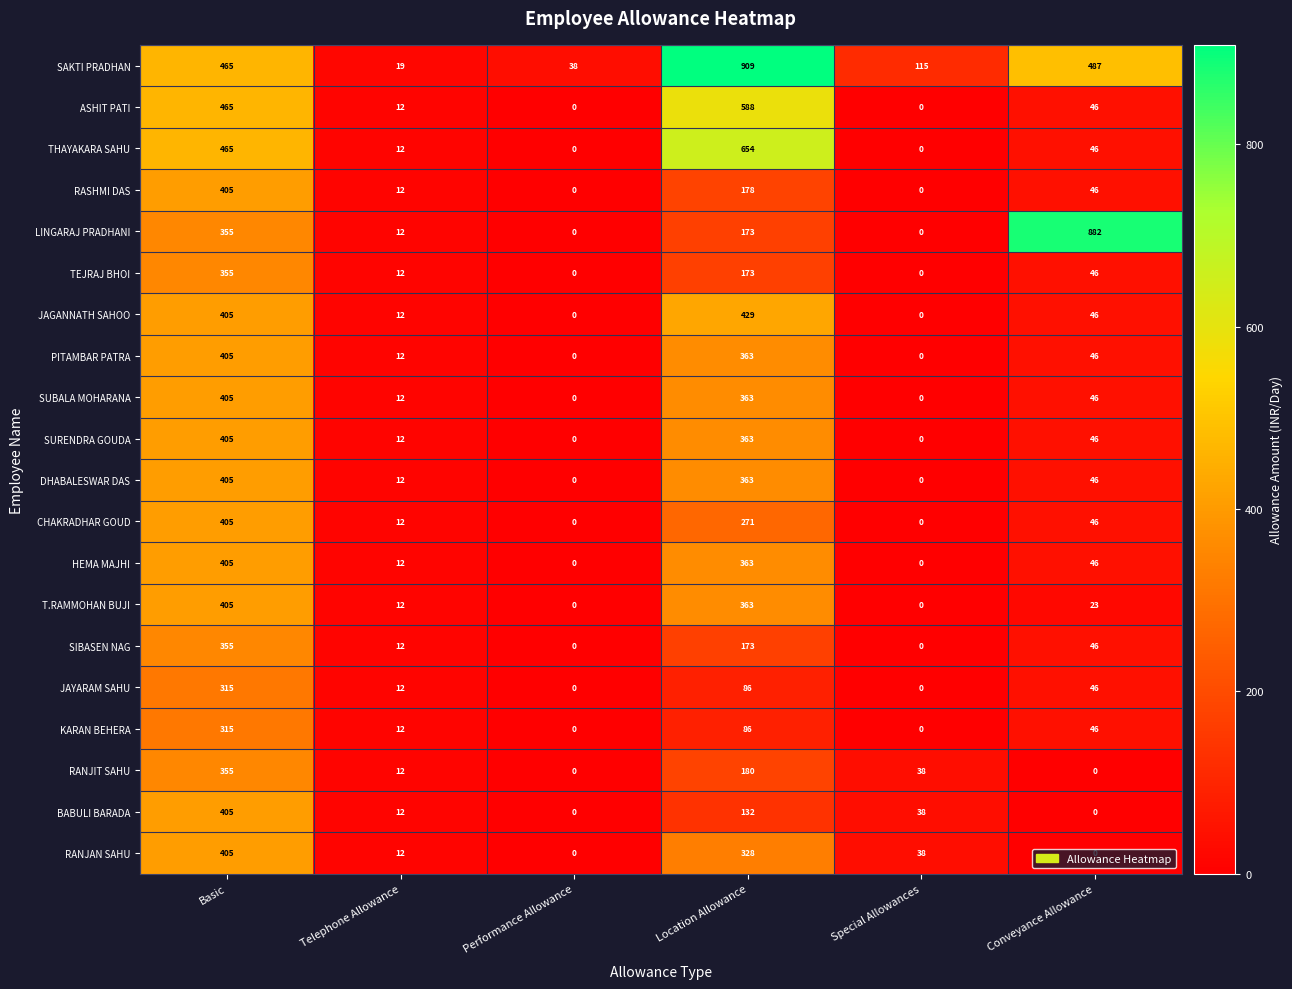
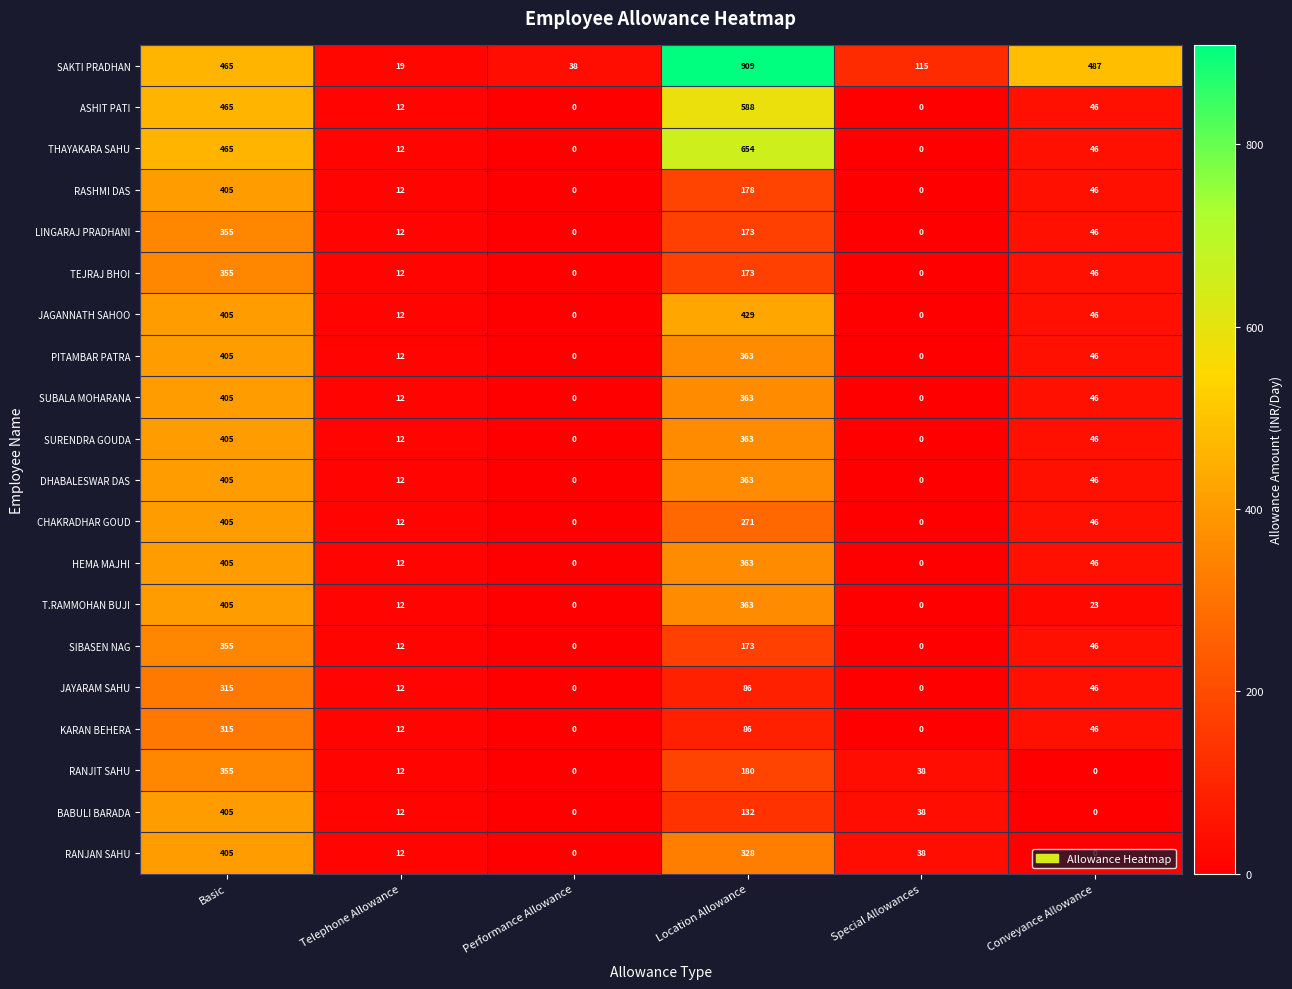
  {
    "SAKTI PRADHAN": {
      "Basic": 465,
      "Telephone Allowance": 19,
      "Performance Allowance": 38,
      "Location Allowance": 909,
      "Special Allowances": 115,
      "Conveyance Allowance": 487
    },
    "ASHIT PATI": {
      "Basic": 465,
      "Telephone Allowance": 12,
      "Performance Allowance": 0,
      "Location Allowance": 588,
      "Special Allowances": 0,
      "Conveyance Allowance": 46
    },
    "THAYAKARA SAHU": {
      "Basic": 465,
      "Telephone Allowance": 12,
      "Performance Allowance": 0,
      "Location Allowance": 654,
      "Special Allowances": 0,
      "Conveyance Allowance": 46
    },
    "RASHMI DAS": {
      "Basic": 405,
      "Telephone Allowance": 12,
      "Performance Allowance": 0,
      "Location Allowance": 178,
      "Special Allowances": 0,
      "Conveyance Allowance": 46
    },
    "LINGARAJ PRADHANI": {
      "Basic": 355,
      "Telephone Allowance": 12,
      "Performance Allowance": 0,
      "Location Allowance": 173,
      "Special Allowances": 0,
-     "Conveyance Allowance": 882
+     "Conveyance Allowance": 46
    },
    "TEJRAJ BHOI": {
      "Basic": 355,
      "Telephone Allowance": 12,
      "Performance Allowance": 0,
      "Location Allowance": 173,
      "Special Allowances": 0,
      "Conveyance Allowance": 46
    },
    "JAGANNATH SAHOO": {
      "Basic": 405,
      "Telephone Allowance": 12,
      "Performance Allowance": 0,
      "Location Allowance": 429,
      "Special Allowances": 0,
      "Conveyance Allowance": 46
    },
    "PITAMBAR PATRA": {
      "Basic": 405,
      "Telephone Allowance": 12,
      "Performance Allowance": 0,
      "Location Allowance": 363,
      "Special Allowances": 0,
      "Conveyance Allowance": 46
    },
    "SUBALA MOHARANA": {
      "Basic": 405,
      "Telephone Allowance": 12,
      "Performance Allowance": 0,
      "Location Allowance": 363,
      "Special Allowances": 0,
      "Conveyance Allowance": 46
    },
    "SURENDRA GOUDA": {
      "Basic": 405,
      "Telephone Allowance": 12,
      "Performance Allowance": 0,
      "Location Allowance": 363,
      "Special Allowances": 0,
      "Conveyance Allowance": 46
    },
    "DHABALESWAR DAS": {
      "Basic": 405,
      "Telephone Allowance": 12,
      "Performance Allowance": 0,
      "Location Allowance": 363,
      "Special Allowances": 0,
      "Conveyance Allowance": 46
    },
    "CHAKRADHAR GOUD": {
      "Basic": 405,
      "Telephone Allowance": 12,
      "Performance Allowance": 0,
      "Location Allowance": 271,
      "Special Allowances": 0,
      "Conveyance Allowance": 46
    },
    "HEMA MAJHI": {
      "Basic": 405,
      "Telephone Allowance": 12,
      "Performance Allowance": 0,
      "Location Allowance": 363,
      "Special Allowances": 0,
      "Conveyance Allowance": 46
    },
    "T.RAMMOHAN BUJI": {
      "Basic": 405,
      "Telephone Allowance": 12,
      "Performance Allowance": 0,
      "Location Allowance": 363,
      "Special Allowances": 0,
      "Conveyance Allowance": 23
    },
    "SIBASEN NAG": {
      "Basic": 355,
      "Telephone Allowance": 12,
      "Performance Allowance": 0,
      "Location Allowance": 173,
      "Special Allowances": 0,
      "Conveyance Allowance": 46
    },
    "JAYARAM SAHU": {
      "Basic": 315,
      "Telephone Allowance": 12,
      "Performance Allowance": 0,
      "Location Allowance": 86,
      "Special Allowances": 0,
      "Conveyance Allowance": 46
    },
    "KARAN BEHERA": {
      "Basic": 315,
      "Telephone Allowance": 12,
      "Performance Allowance": 0,
      "Location Allowance": 86,
      "Special Allowances": 0,
      "Conveyance Allowance": 46
    },
    "RANJIT SAHU": {
      "Basic": 355,
      "Telephone Allowance": 12,
      "Performance Allowance": 0,
      "Location Allowance": 180,
      "Special Allowances": 38,
      "Conveyance Allowance": 0
    },
    "BABULI BARADA": {
      "Basic": 405,
      "Telephone Allowance": 12,
      "Performance Allowance": 0,
      "Location Allowance": 132,
      "Special Allowances": 38,
      "Conveyance Allowance": 0
    },
    "RANJAN SAHU": {
      "Basic": 405,
      "Telephone Allowance": 12,
      "Performance Allowance": 0,
      "Location Allowance": 328,
      "Special Allowances": 38
    }
  }
